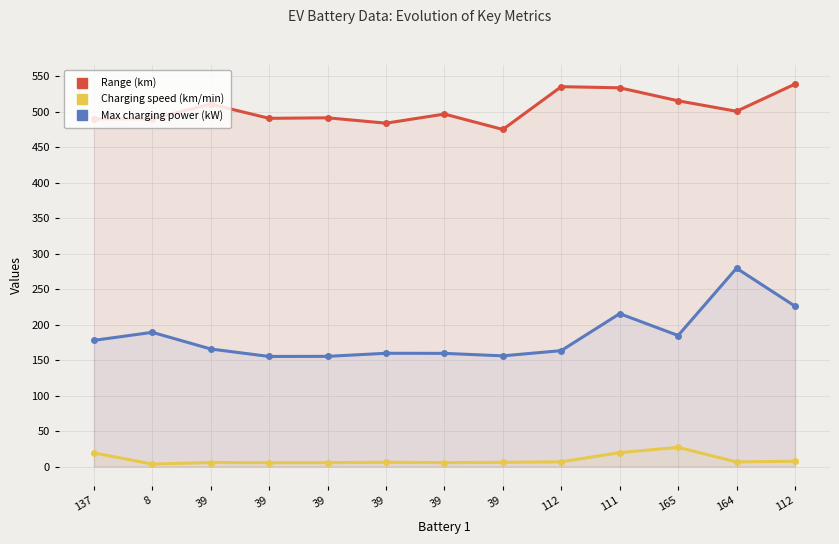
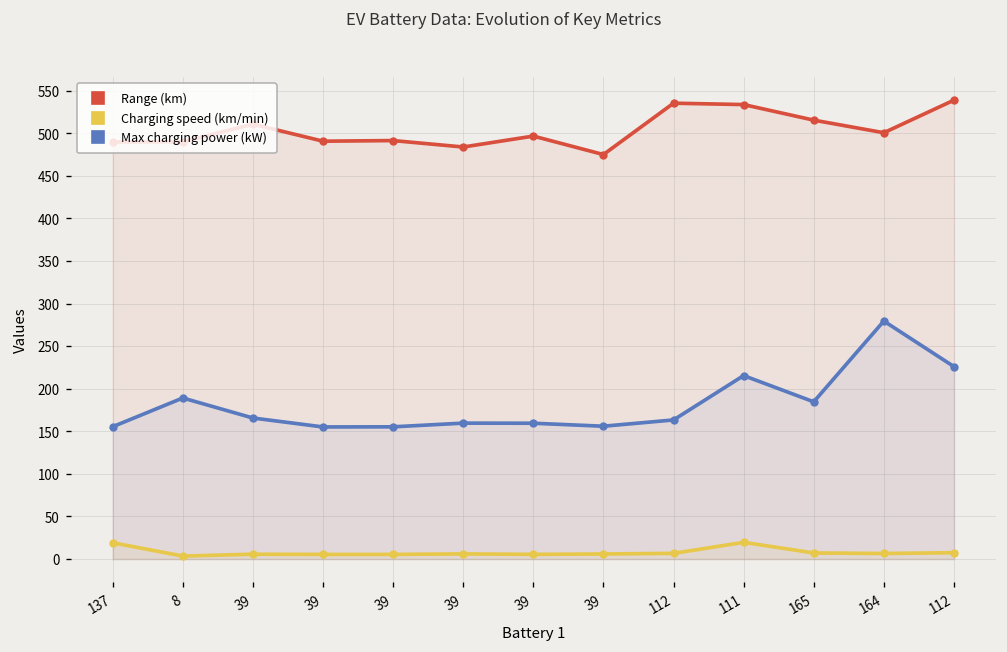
  {
    "Range (km)": {
      "111": 530,
      "165": 520,
      "164": 500
    },
    "Charging speed (km/min)": {
      "137": 20,
      "8": 0,
      "111": 20,
-     "165": 30,
+     "165": 10,
      "164": 10
    },
    "Max charging power (kW)": {
-     "137": 180,
+     "137": 160,
      "8": 190,
      "111": 220,
      "165": 180,
      "164": 280
    }
  }
